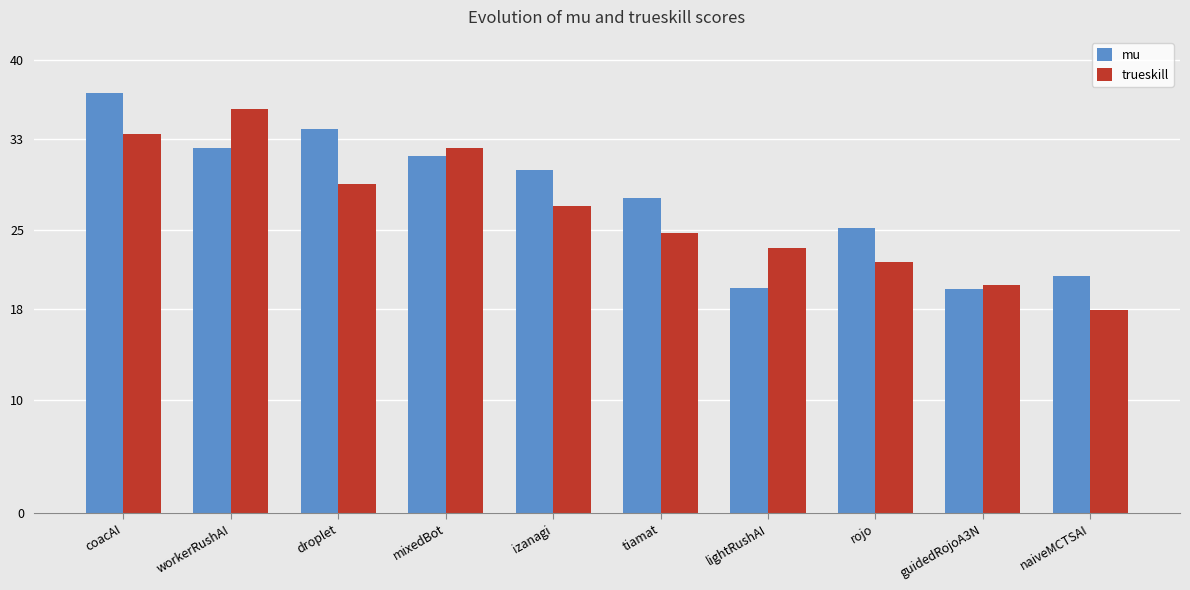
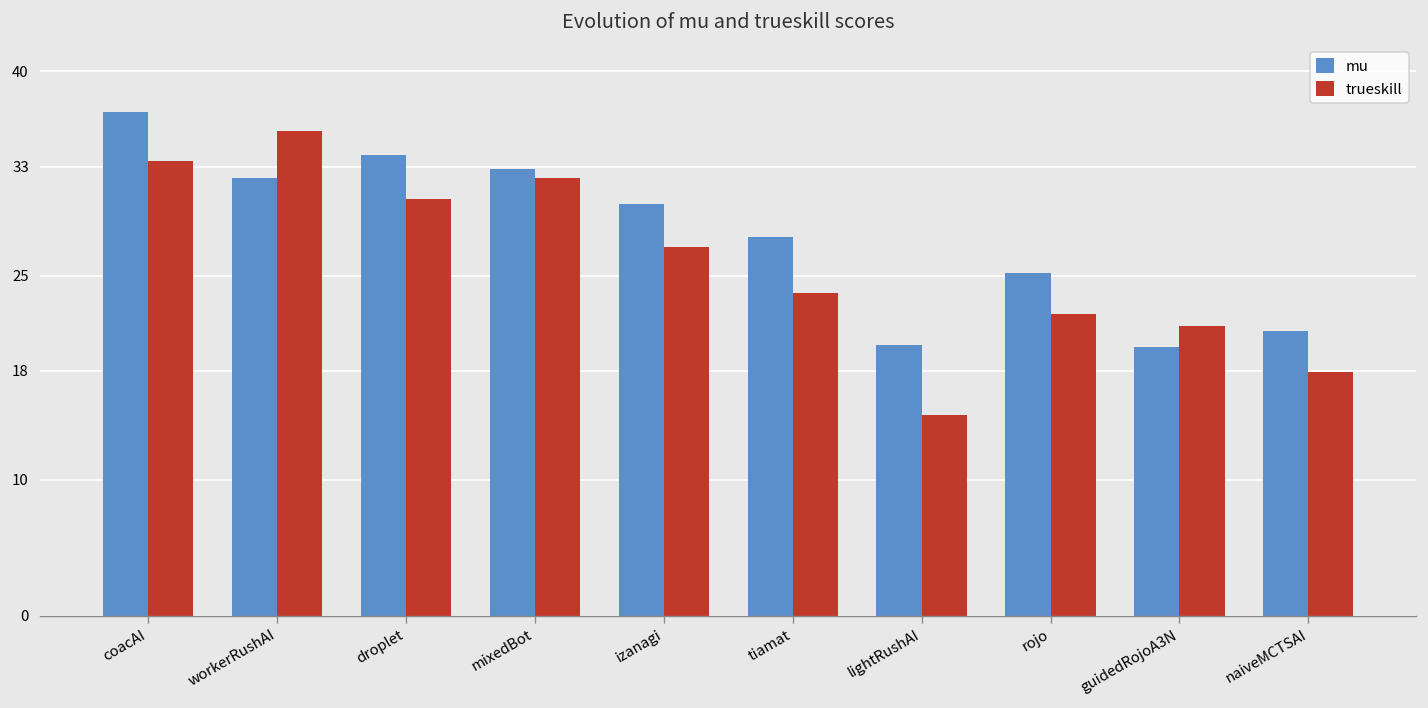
  {
    "mu": {
      "coacAI": 37.0,
      "workerRushAI": 32.2,
      "droplet": 33.9,
-     "mixedBot": 31.5,
+     "mixedBot": 32.8,
      "izanagi": 30.3,
      "tiamat": 27.8,
      "lightRushAI": 19.9,
      "rojo": 25.2,
      "guidedRojoA3N": 19.7,
      "naiveMCTSAI": 20.9
    },
    "trueskill": {
      "coacAI": 33.4,
      "workerRushAI": 35.6,
-     "droplet": 29.0,
+     "droplet": 30.6,
      "mixedBot": 32.2,
      "izanagi": 27.1,
-     "tiamat": 24.7,
-     "lightRushAI": 23.4,
+     "tiamat": 23.7,
+     "lightRushAI": 14.7,
      "rojo": 22.2,
-     "guidedRojoA3N": 20.2,
+     "guidedRojoA3N": 21.3,
      "naiveMCTSAI": 17.9
    }
  }
